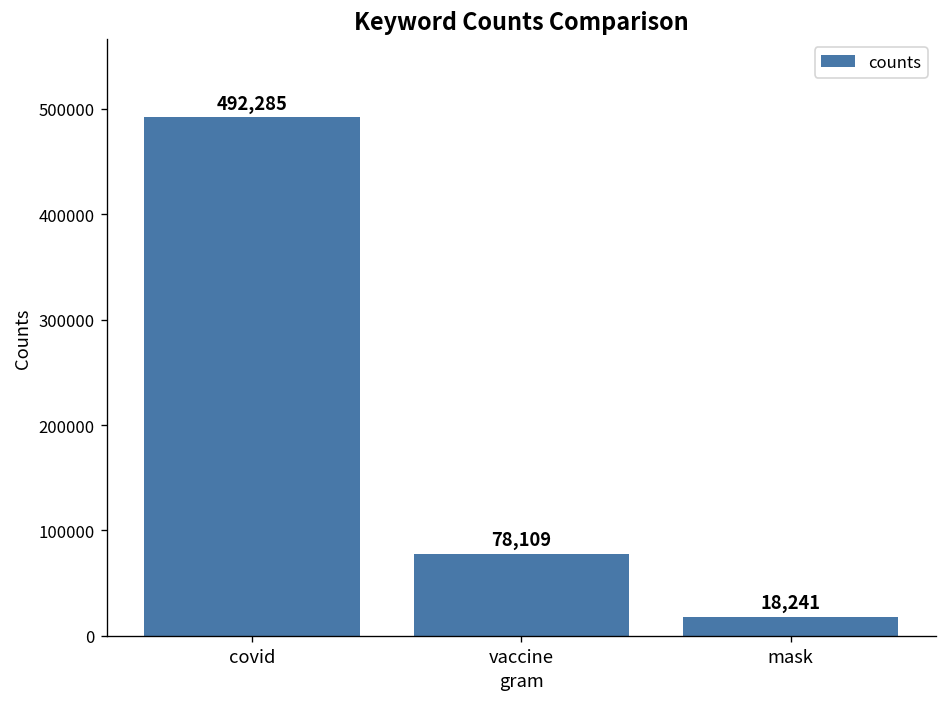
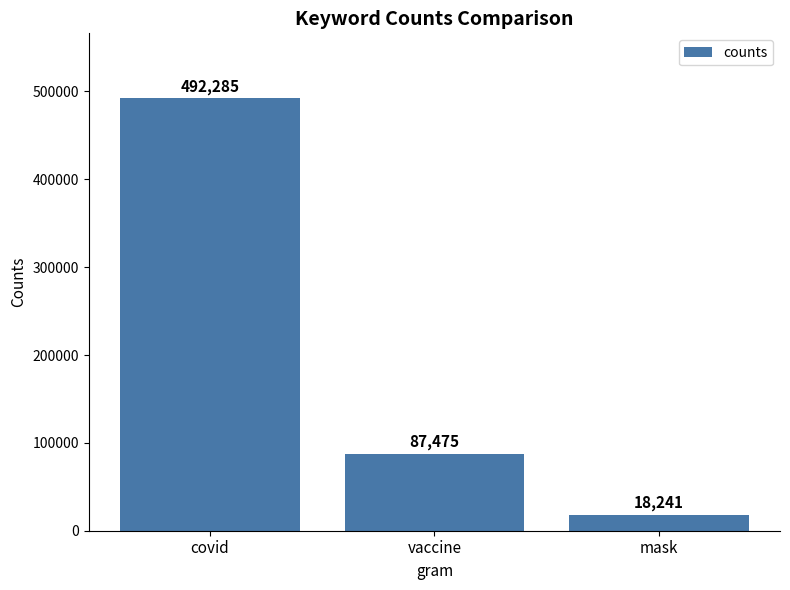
  {
    "covid": "492,285",
-   "vaccine": "78,109",
+   "vaccine": "87,475",
    "mask": "18,241"
  }
